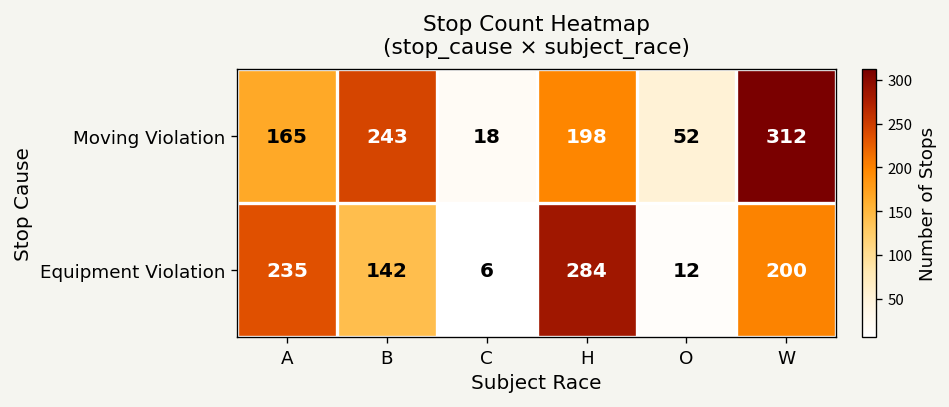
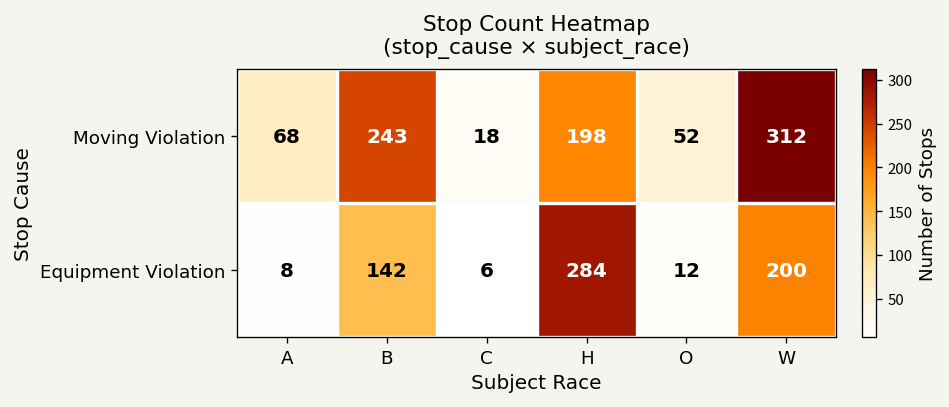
  {
    "Moving Violation": {
-     "A": 165,
+     "A": 68,
      "B": 243,
      "C": 18,
      "H": 198,
      "O": 52,
      "W": 312
    },
    "Equipment Violation": {
-     "A": 235,
+     "A": 8,
      "B": 142,
      "C": 6,
      "H": 284,
      "O": 12,
      "W": 200
    }
  }
